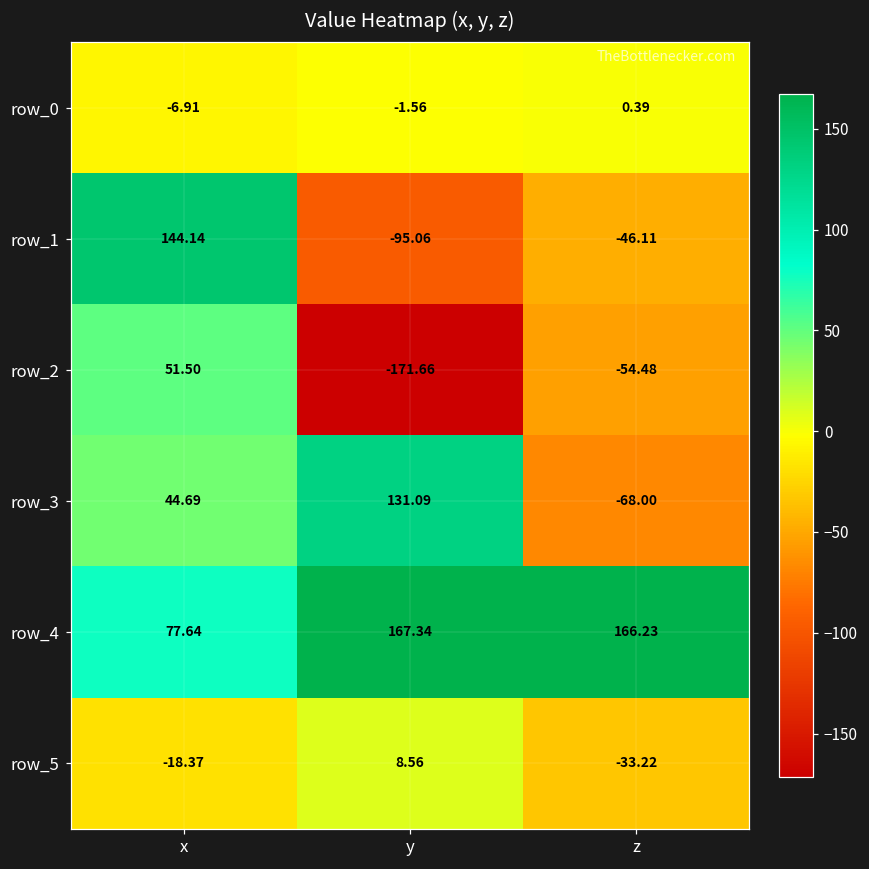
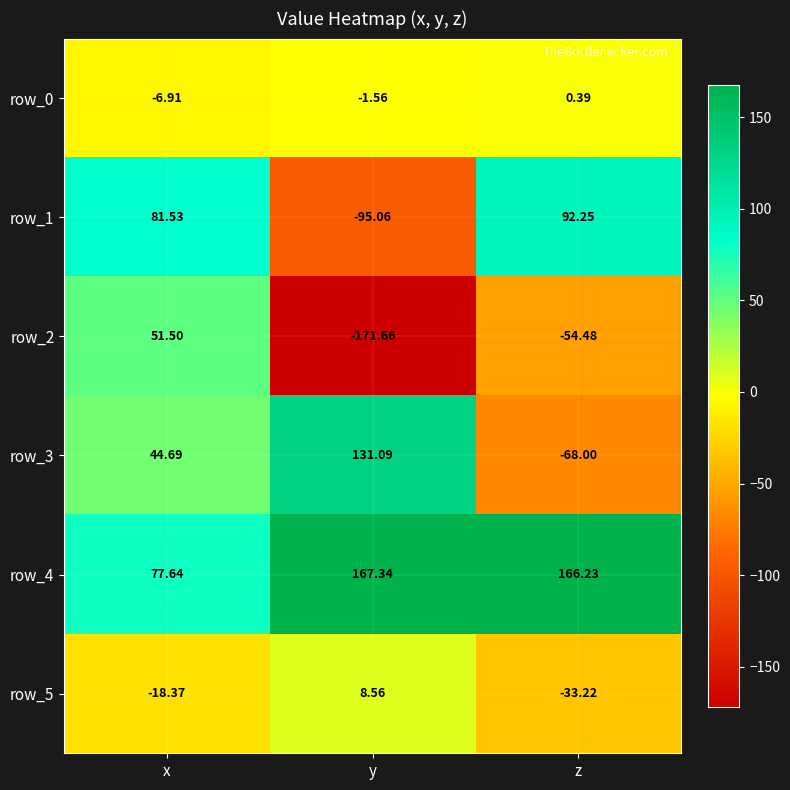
  {
    "row_0": {
      "x": -6.91,
      "y": -1.56
    },
    "row_1": {
-     "x": 144.14,
+     "x": 81.53,
      "y": -95.06,
-     "z": -46.11
+     "z": 92.25
    },
    "row_2": {
      "x": 51.50,
      "y": -171.66,
      "z": -54.48
    },
    "row_3": {
      "x": 44.69,
      "y": 131.09,
      "z": -68.00
    },
    "row_4": {
      "x": 77.64,
      "y": 167.34,
      "z": 166.23
    },
    "row_5": {
      "x": -18.37,
      "y": 8.56,
      "z": -33.22
    }
  }
